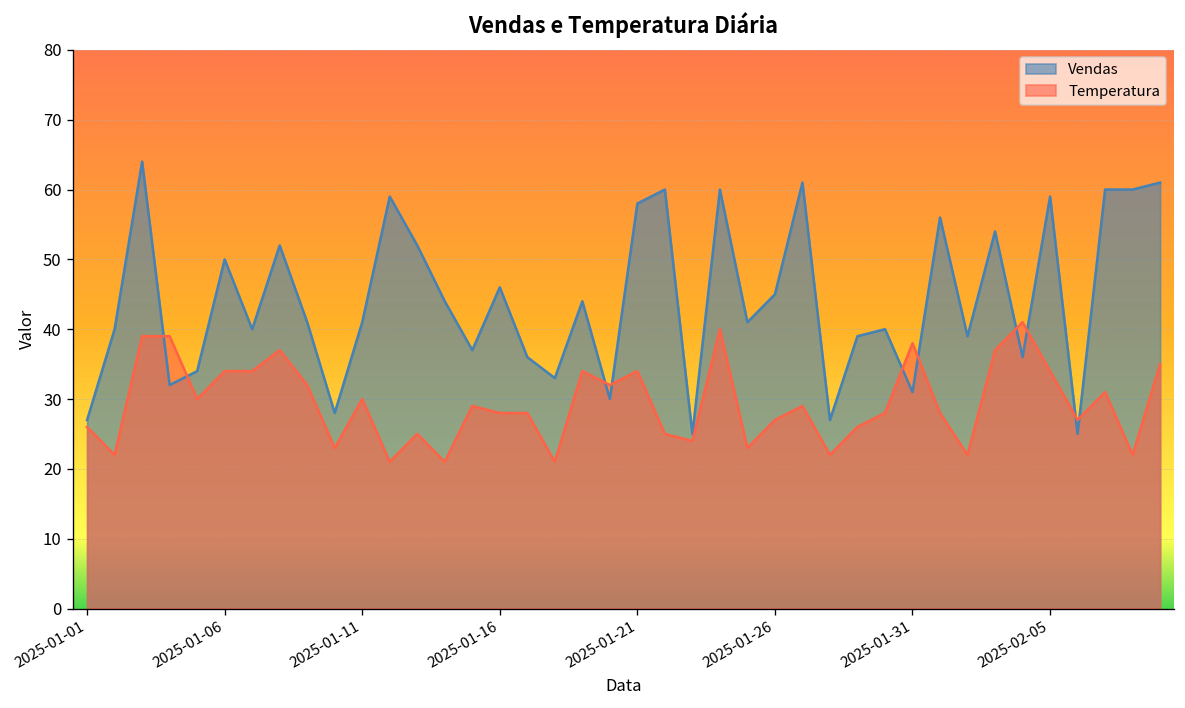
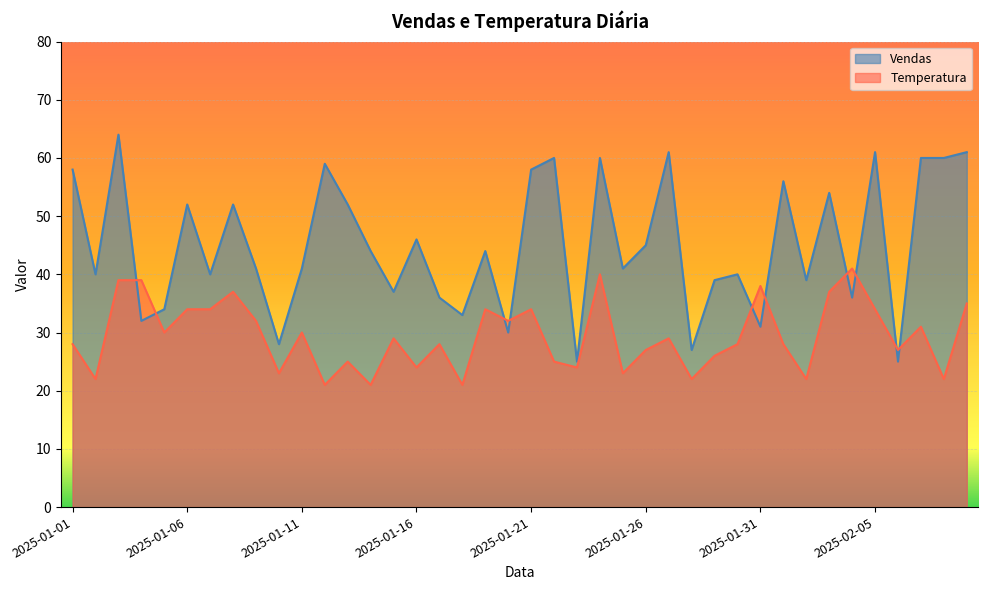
  {
    "Vendas": {
-     "2025-01-01": 27,
-     "2025-01-06": 50,
+     "2025-01-01": 58,
+     "2025-01-06": 52,
      "2025-01-11": 41,
      "2025-01-16": 46,
      "2025-01-21": 58,
      "2025-01-26": 45,
      "2025-01-31": 31,
-     "2025-02-05": 59
+     "2025-02-05": 61
    },
    "Temperatura": {
-     "2025-01-01": 26,
+     "2025-01-01": 28,
      "2025-01-06": 34,
      "2025-01-11": 30,
-     "2025-01-16": 28,
+     "2025-01-16": 24,
      "2025-01-21": 34,
      "2025-01-26": 27,
      "2025-01-31": 38,
      "2025-02-05": 34
    }
  }
